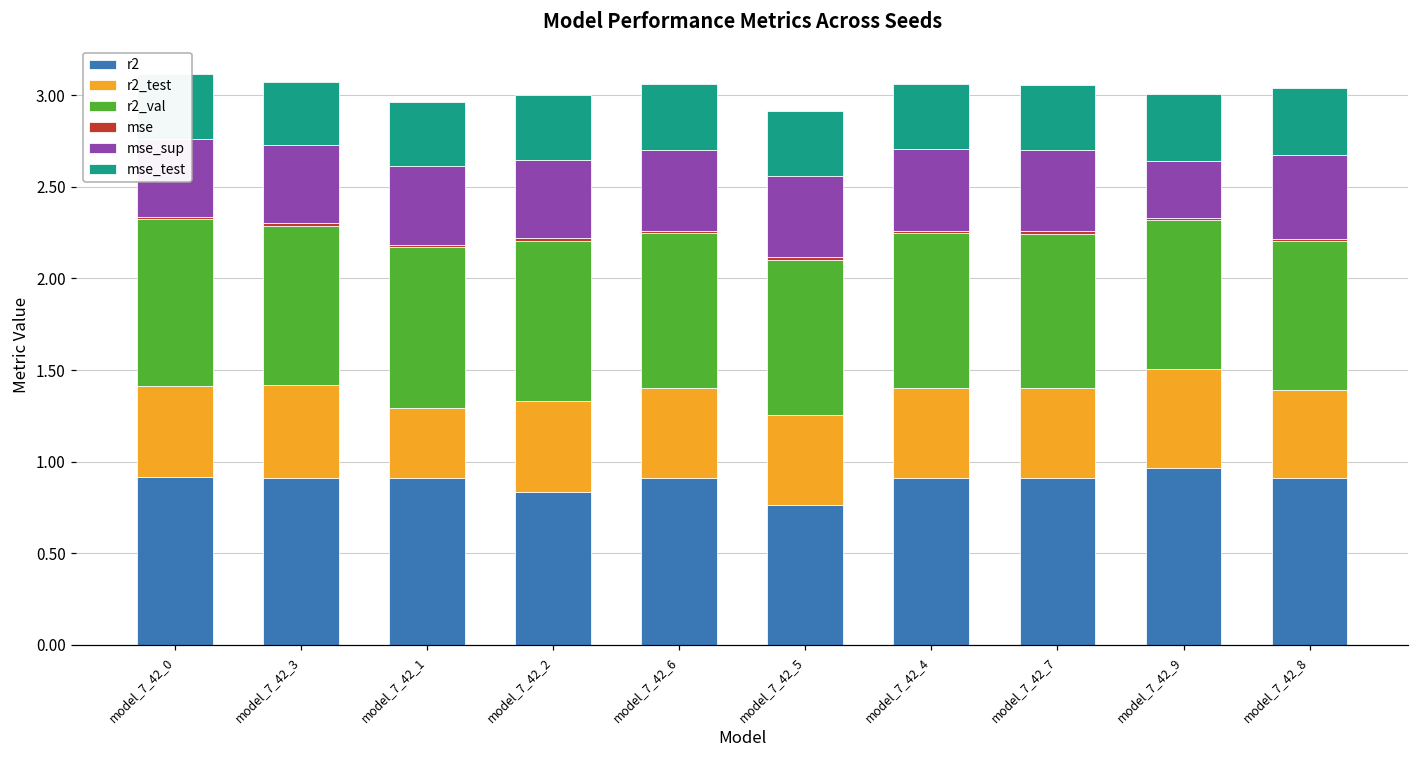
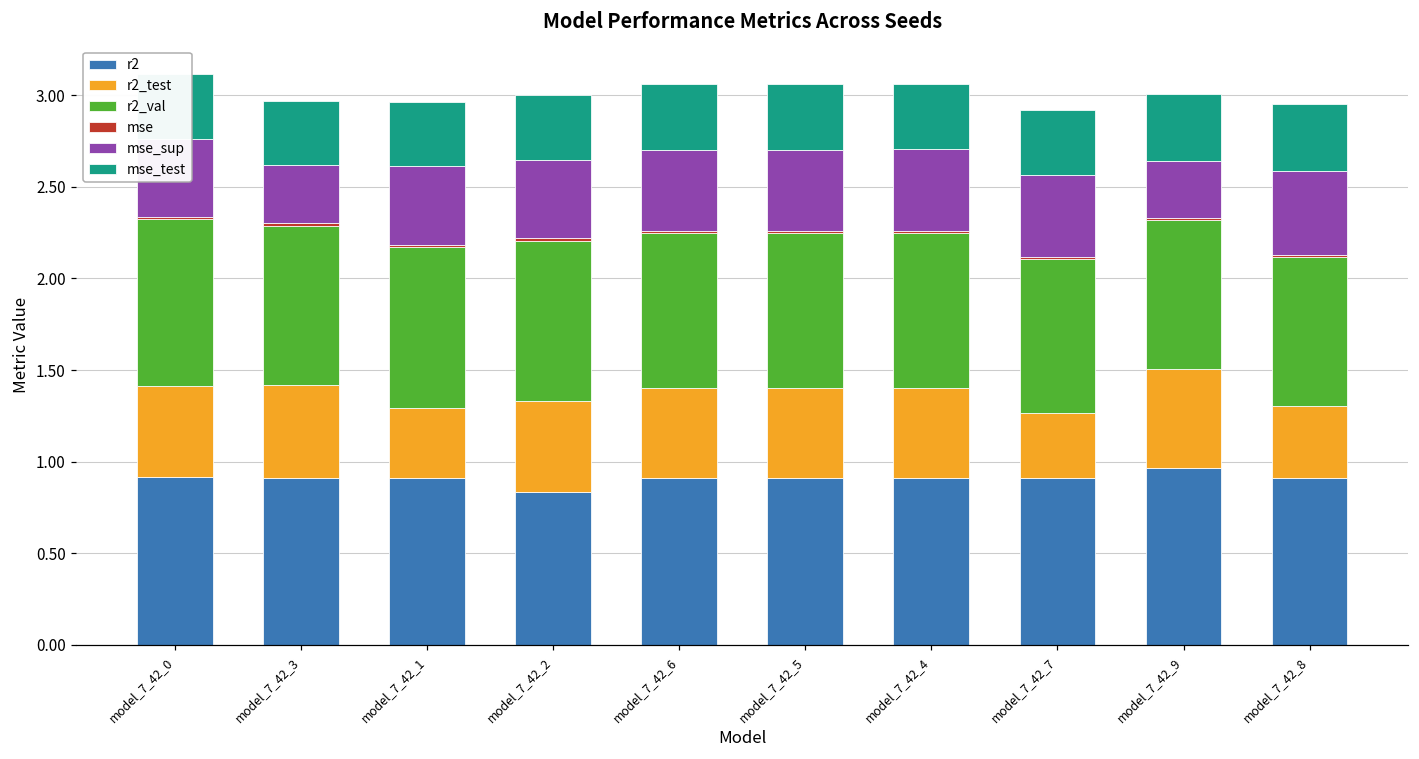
  {
    "r2": {
      "model_7_42_0": 0.92,
      "model_7_42_3": 0.91,
      "model_7_42_1": 0.91,
      "model_7_42_2": 0.83,
      "model_7_42_6": 0.91,
-     "model_7_42_5": 0.77,
+     "model_7_42_5": 0.91,
      "model_7_42_4": 0.91,
      "model_7_42_7": 0.91,
      "model_7_42_9": 0.97,
      "model_7_42_8": 0.91
    },
    "r2_test": {
      "model_7_42_0": 0.50,
      "model_7_42_3": 0.51,
      "model_7_42_1": 0.38,
      "model_7_42_2": 0.50,
      "model_7_42_6": 0.49,
      "model_7_42_5": 0.49,
      "model_7_42_4": 0.49,
-     "model_7_42_7": 0.49,
+     "model_7_42_7": 0.35,
      "model_7_42_9": 0.54,
-     "model_7_42_8": 0.48
+     "model_7_42_8": 0.39
    },
    "r2_val": {
      "model_7_42_0": 0.91,
      "model_7_42_3": 0.87,
      "model_7_42_1": 0.88,
      "model_7_42_2": 0.87,
      "model_7_42_6": 0.84,
      "model_7_42_5": 0.84,
      "model_7_42_4": 0.85,
      "model_7_42_7": 0.84,
      "model_7_42_9": 0.81,
      "model_7_42_8": 0.81
    },
    "mse_sup": {
-     "model_7_42_3": 0.43,
+     "model_7_42_3": 0.32,
      "model_7_42_1": 0.43,
      "model_7_42_2": 0.43,
      "model_7_42_6": 0.44,
      "model_7_42_5": 0.44,
      "model_7_42_4": 0.44,
      "model_7_42_7": 0.44,
      "model_7_42_9": 0.31,
      "model_7_42_8": 0.46
    },
    "mse_test": {
      "model_7_42_3": 0.35,
      "model_7_42_1": 0.35,
      "model_7_42_2": 0.35,
      "model_7_42_6": 0.36,
      "model_7_42_5": 0.36,
      "model_7_42_4": 0.36,
      "model_7_42_7": 0.36,
      "model_7_42_9": 0.37,
      "model_7_42_8": 0.37
    }
  }
